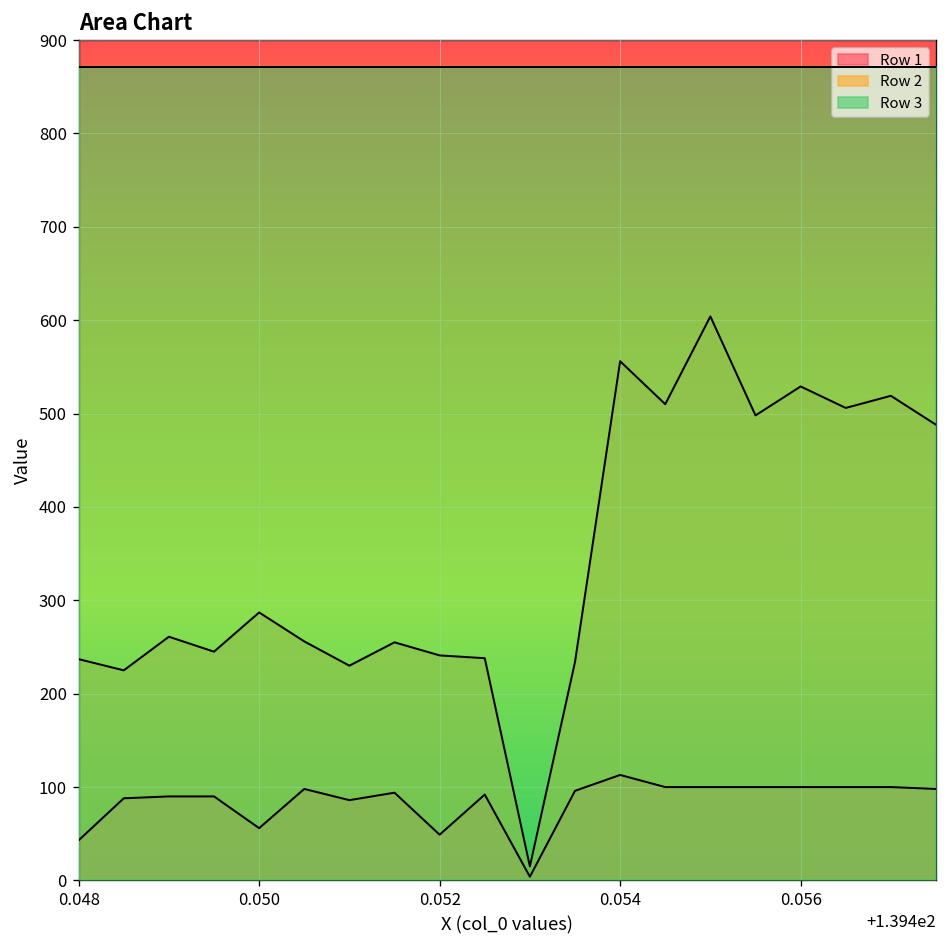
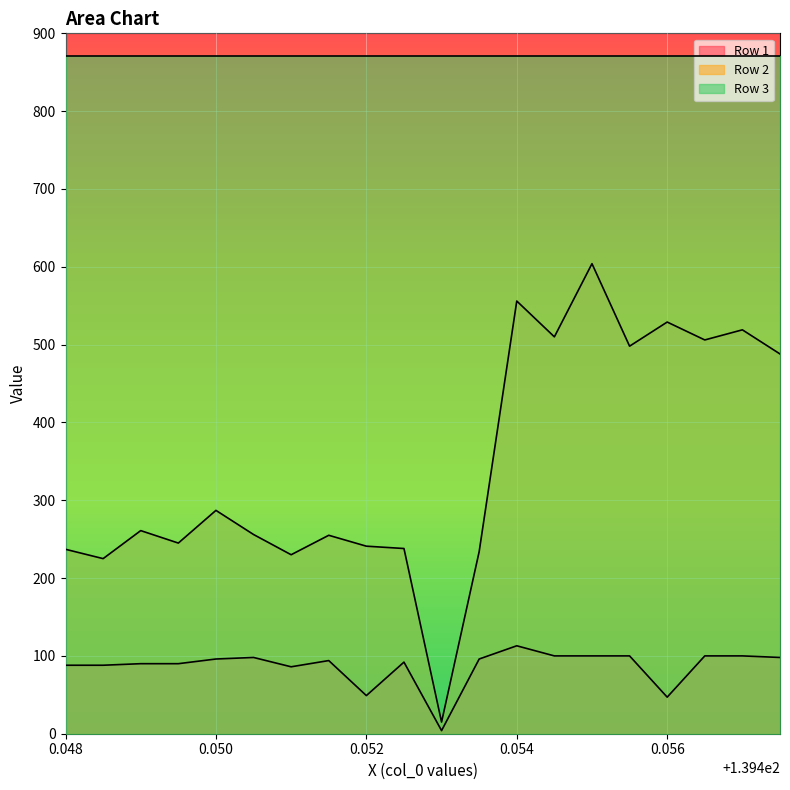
  {
    "Row 1": {
-     "0.048": 40,
-     "0.050": 60,
+     "0.048": 90,
+     "0.050": 100,
      "0.052": 50,
      "0.054": 110,
-     "0.056": 100
+     "0.056": 50
    },
    "Row 2": {
      "0.048": 240,
      "0.050": 290,
      "0.052": 240,
      "0.054": 560,
      "0.056": 530
    },
    "Row 3": {
      "0.048": 870,
      "0.050": 870,
      "0.052": 870,
      "0.054": 870,
      "0.056": 870
    }
  }
